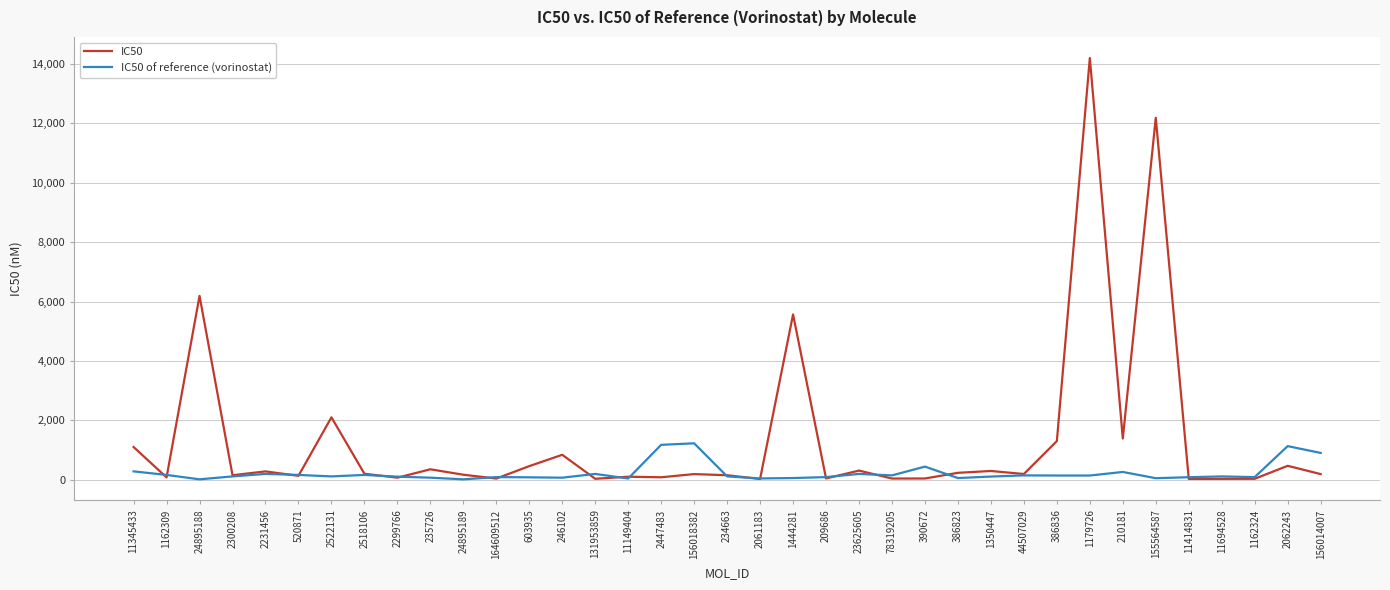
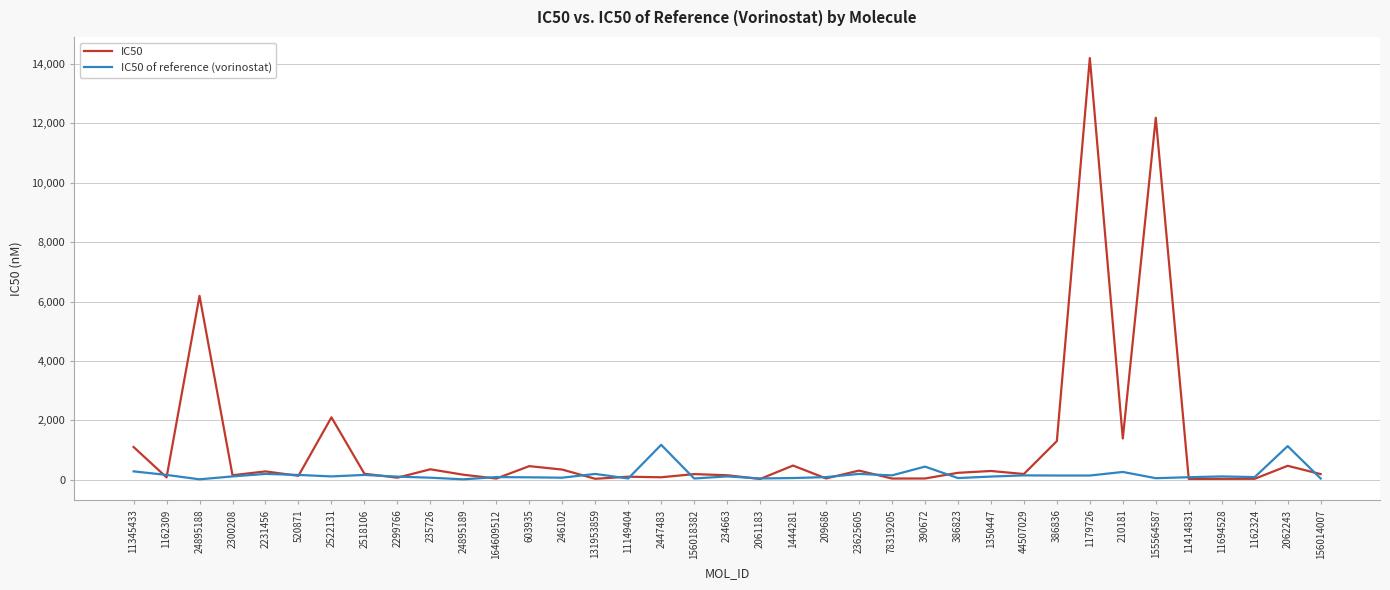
  {
    "IC50": {
      "11345433": "1,100",
      "24895188": "6,200",
      "2522131": "2,100",
      "235726": "400",
      "24895189": "200",
      "603935": "500",
-     "246102": "800",
+     "246102": "300",
      "131953859": "0",
      "2447483": "100",
      "156018382": "200",
-     "1444281": "5,600",
+     "1444281": "500",
      "23625605": "300",
      "78319205": "0",
      "390672": "0",
      "386823": "200",
      "1350447": "300",
      "386836": "1,300",
      "1179726": "14,200",
      "210181": "1,400",
      "155564587": "12,200",
      "2062243": "500",
      "156014007": "200"
    },
    "IC50 of reference (vorinostat)": {
      "11345433": "300",
      "24895188": "0",
      "2522131": "100",
      "235726": "100",
      "24895189": "0",
      "603935": "100",
      "246102": "100",
      "131953859": "200",
      "2447483": "1,200",
-     "156018382": "1,200",
+     "156018382": "0",
      "1444281": "100",
      "23625605": "200",
      "78319205": "100",
      "390672": "400",
      "386823": "100",
      "1350447": "100",
      "386836": "100",
      "1179726": "100",
      "210181": "300",
      "155564587": "100",
      "2062243": "1,100",
-     "156014007": "900"
+     "156014007": "0"
    }
  }
